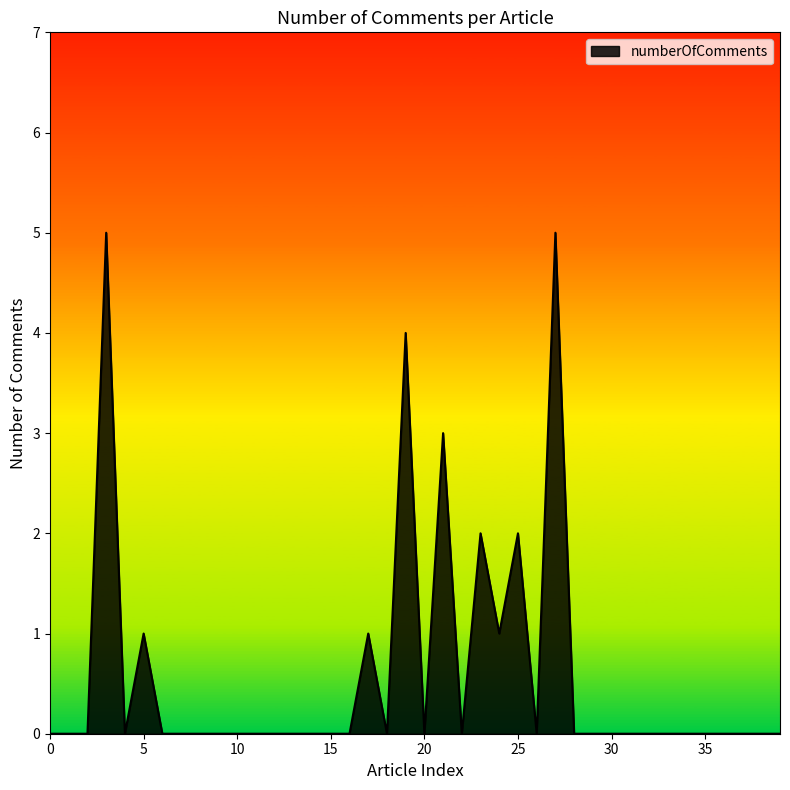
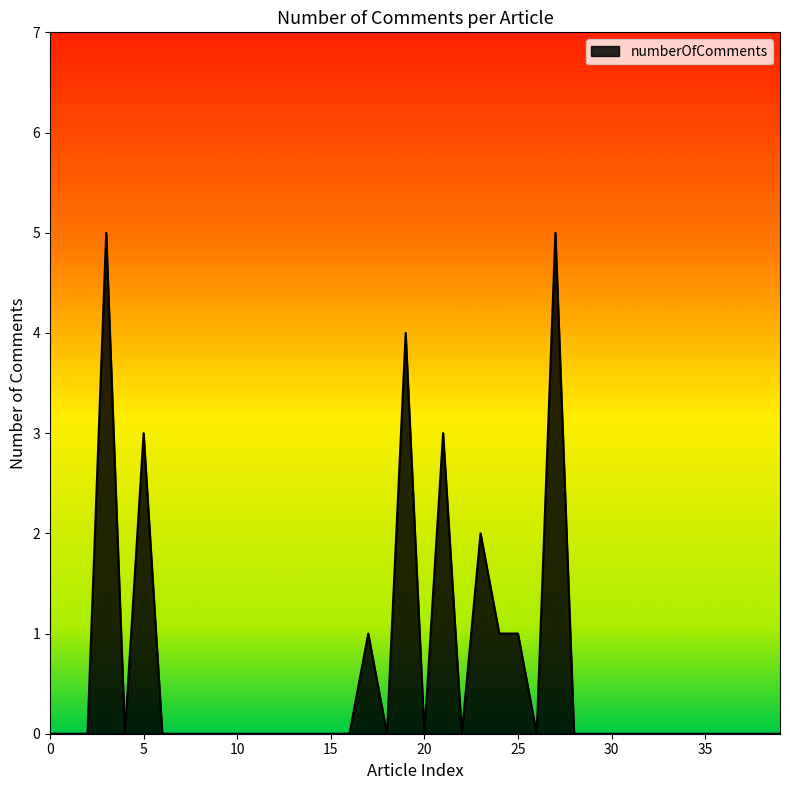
  {
    "0": 0,
-   "5": 1,
+   "5": 3,
    "10": 0,
    "15": 0,
    "20": 0,
-   "25": 2,
+   "25": 1,
    "30": 0,
    "35": 0
  }
